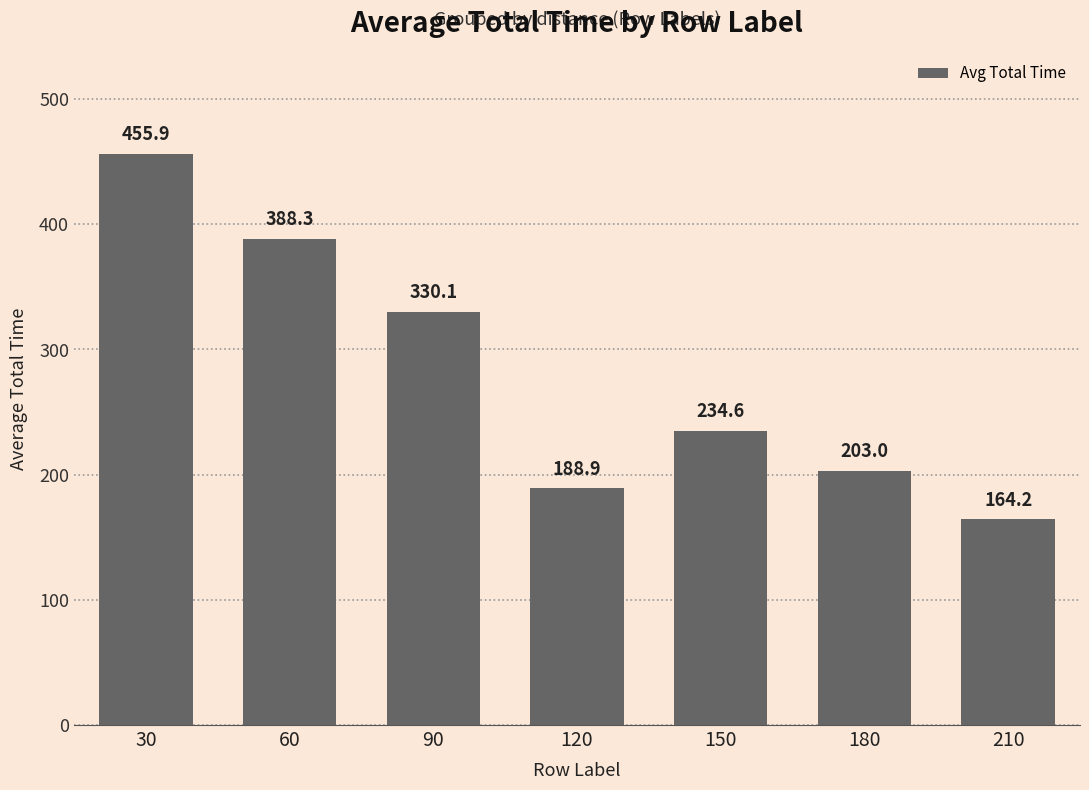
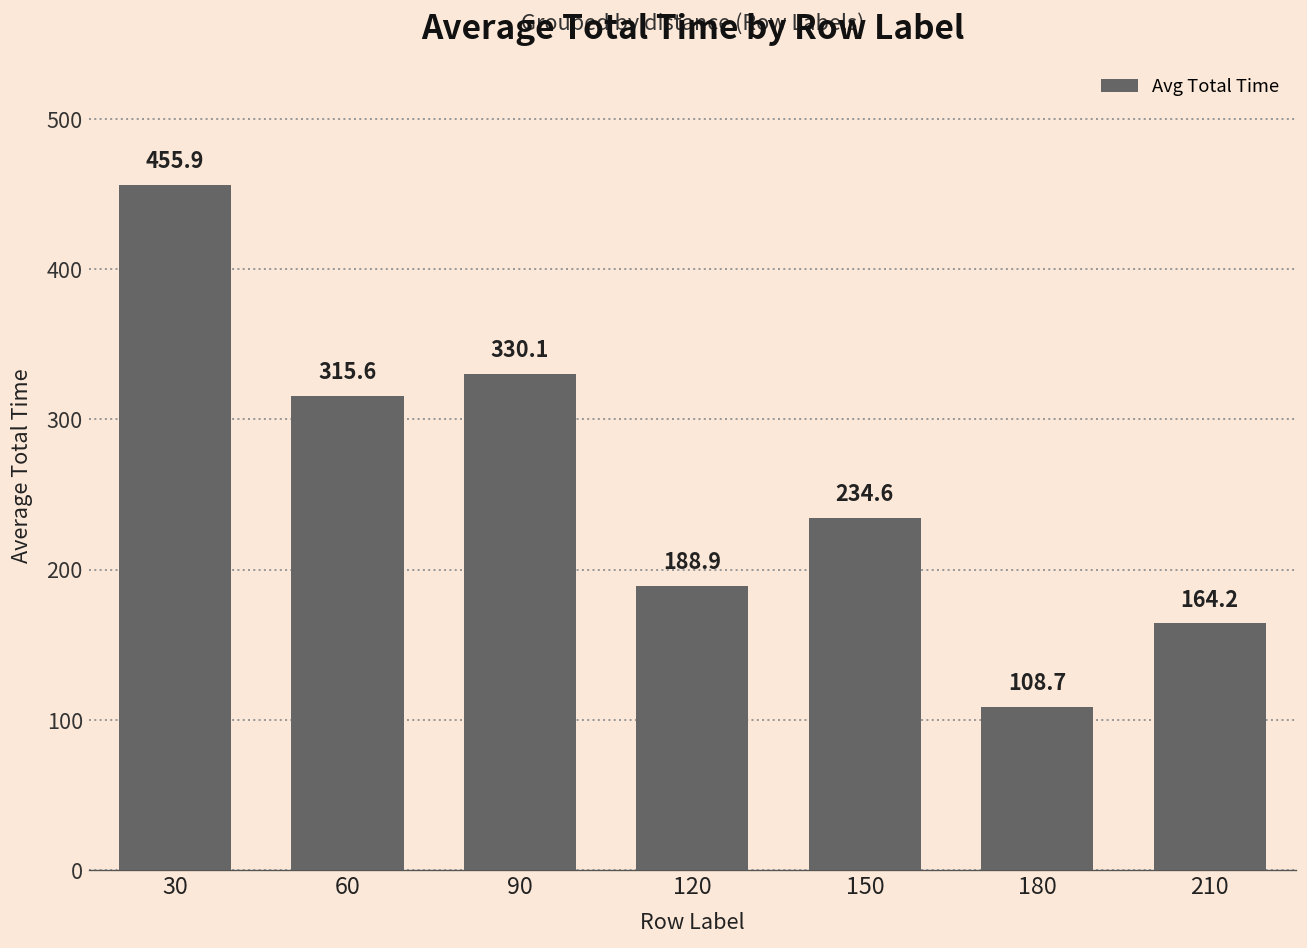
  {
    "30": 455.9,
-   "60": 388.3,
+   "60": 315.6,
    "90": 330.1,
    "120": 188.9,
    "150": 234.6,
-   "180": 203.0,
+   "180": 108.7,
    "210": 164.2
  }
